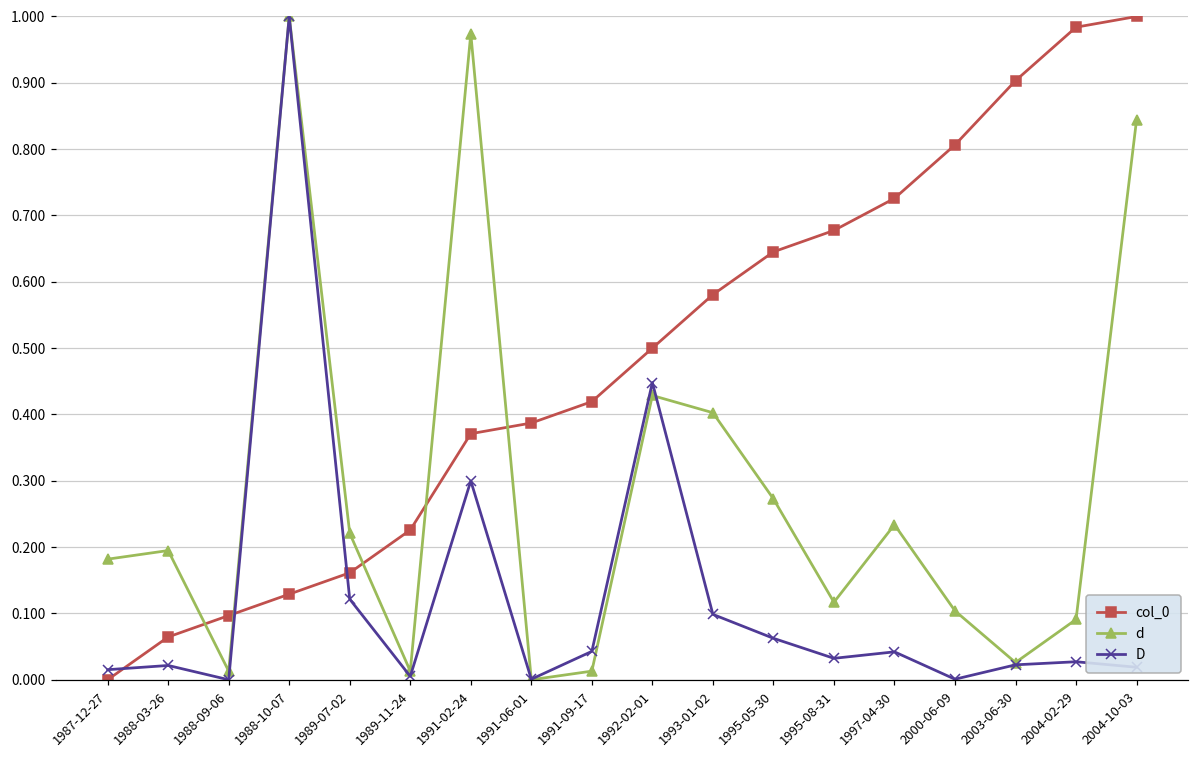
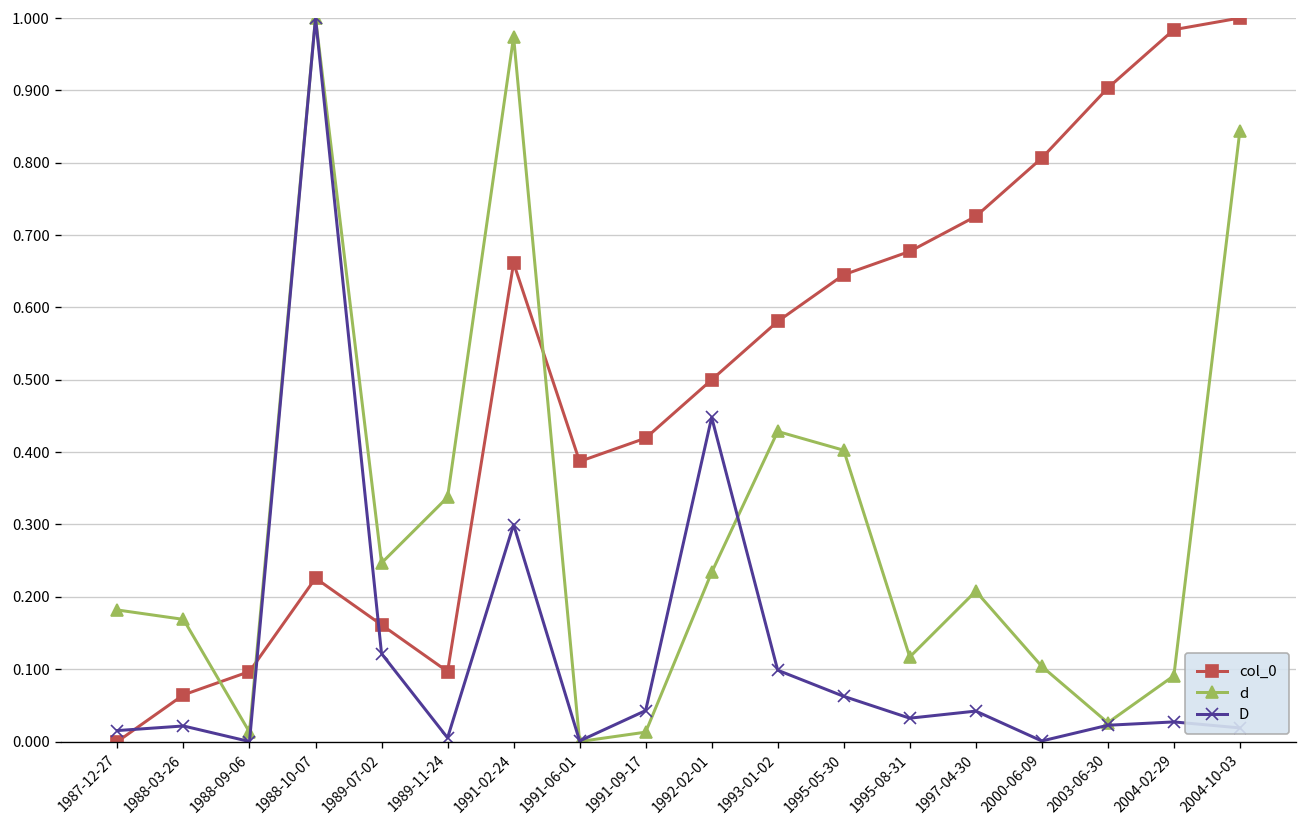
  {
    "col_0": {
      "1987-12-27": 0.00,
      "1988-03-26": 0.06,
      "1988-09-06": 0.10,
-     "1988-10-07": 0.13,
+     "1988-10-07": 0.23,
      "1989-07-02": 0.16,
-     "1989-11-24": 0.23,
-     "1991-02-24": 0.37,
+     "1989-11-24": 0.10,
+     "1991-02-24": 0.66,
      "1991-06-01": 0.39,
      "1991-09-17": 0.42,
      "1992-02-01": 0.50,
      "1993-01-02": 0.58,
      "1995-05-30": 0.65,
      "1995-08-31": 0.68,
      "1997-04-30": 0.73,
      "2000-06-09": 0.81,
      "2003-06-30": 0.90,
      "2004-02-29": 0.98,
      "2004-10-03": 1.00
    },
    "d": {
      "1987-12-27": 0.18,
-     "1988-03-26": 0.19,
+     "1988-03-26": 0.17,
      "1988-09-06": 0.01,
-     "1989-07-02": 0.22,
-     "1989-11-24": 0.01,
+     "1989-07-02": 0.25,
+     "1989-11-24": 0.34,
      "1991-02-24": 0.97,
      "1991-09-17": 0.01,
-     "1992-02-01": 0.43,
-     "1993-01-02": 0.40,
-     "1995-05-30": 0.27,
+     "1992-02-01": 0.23,
+     "1993-01-02": 0.43,
+     "1995-05-30": 0.40,
      "1995-08-31": 0.12,
-     "1997-04-30": 0.23,
+     "1997-04-30": 0.21,
      "2000-06-09": 0.10,
      "2004-02-29": 0.09,
      "2004-10-03": 0.84
    },
    "D": {
      "1987-12-27": 0.02,
      "1988-03-26": 0.02,
      "1988-09-06": 0.00,
      "1989-07-02": 0.12,
      "1989-11-24": 0.01,
      "1991-02-24": 0.30,
      "1991-09-17": 0.04,
      "1992-02-01": 0.45,
      "1993-01-02": 0.10,
      "1995-05-30": 0.06,
      "1995-08-31": 0.03,
      "1997-04-30": 0.04,
      "2000-06-09": 0.00,
      "2004-02-29": 0.03
    }
  }
